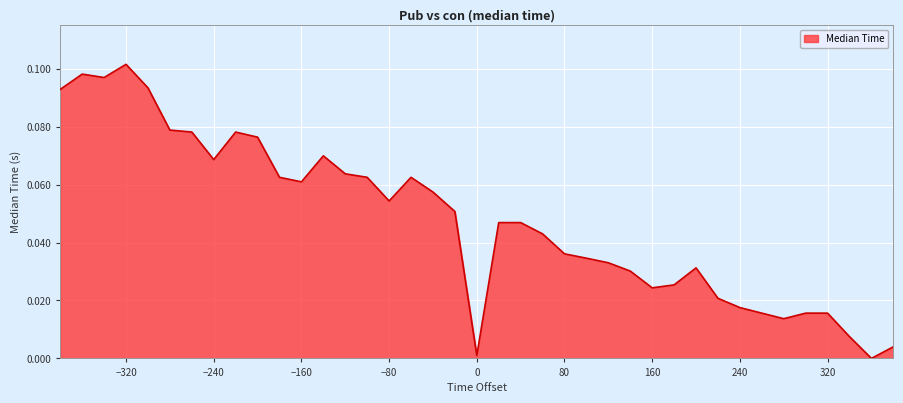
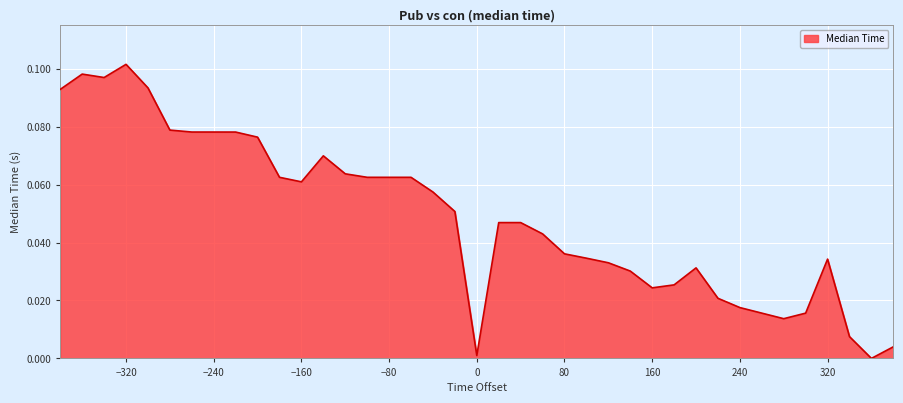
  {
    "−320": 0.101,
-   "−240": 0.069,
+   "−240": 0.078,
    "−160": 0.061,
-   "−80": 0.054,
+   "−80": 0.063,
    "0": 0.001,
    "80": 0.036,
    "160": 0.024,
    "240": 0.018,
-   "320": 0.016
+   "320": 0.034
  }
